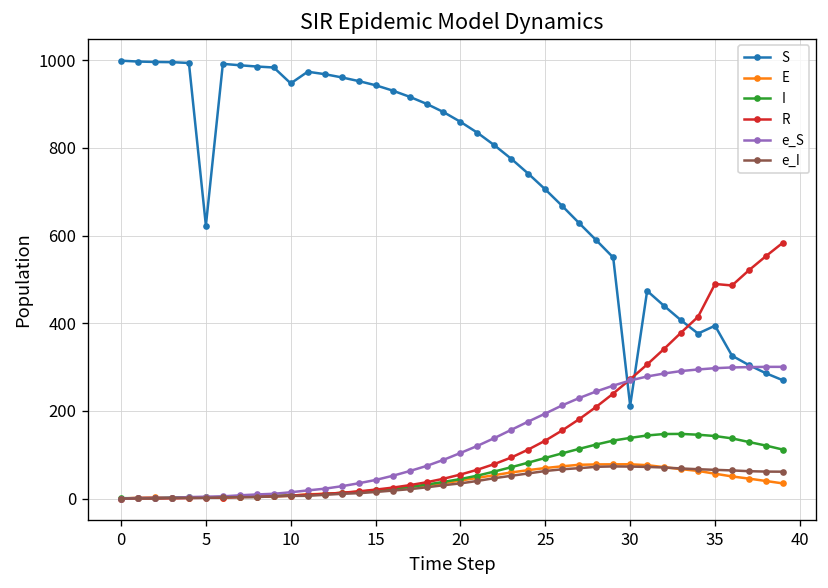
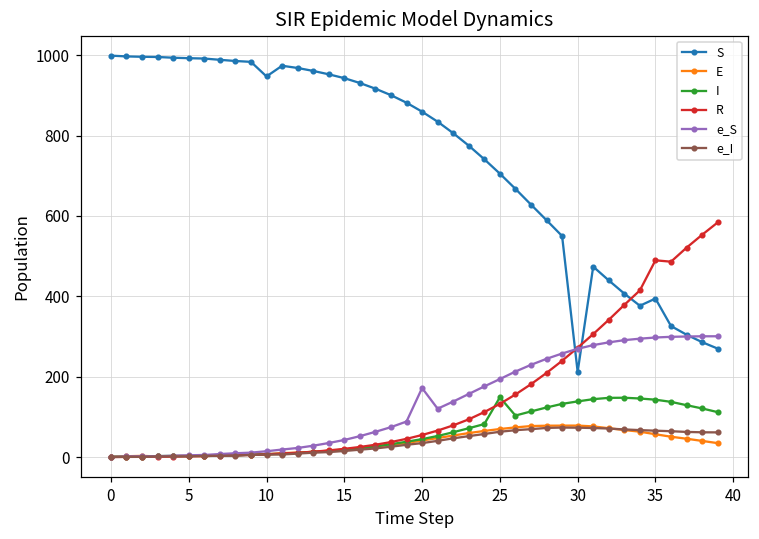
  {
    "S": {
      "0": 1000,
-     "5": 620,
+     "5": 990,
      "10": 950,
      "15": 940,
      "20": 860,
      "25": 710,
      "30": 210,
      "35": 390
    },
    "E": {
      "35": 60
    },
    "I": {
-     "25": 90,
+     "25": 150,
      "30": 140,
      "35": 140
    },
    "R": {
      "20": 50,
      "25": 130,
      "35": 490
    },
    "e_S": {
      "10": 10,
      "15": 40,
-     "20": 100,
+     "20": 170,
      "25": 190,
      "35": 300
    },
    "e_I": {
      "35": 70
    }
  }
